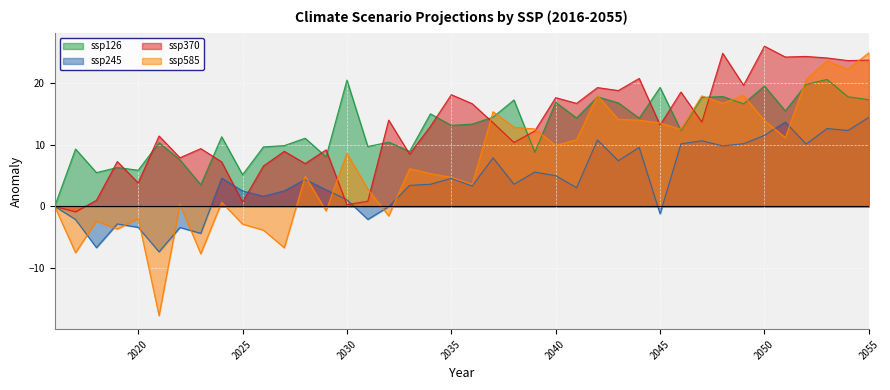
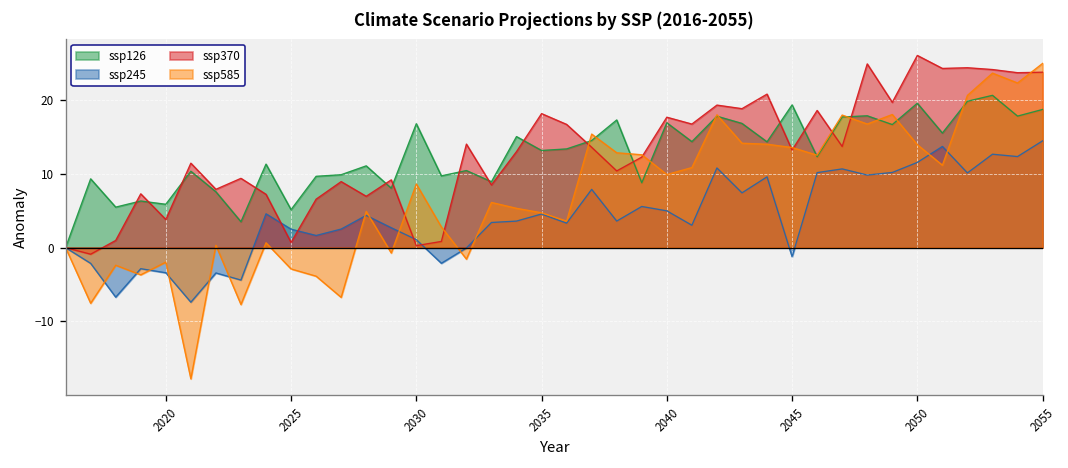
  {
    "ssp126": {
      "2020": 6,
      "2025": 5,
-     "2030": 21,
+     "2030": 17,
      "2035": 13,
      "2040": 17,
      "2045": 19,
      "2050": 20,
-     "2055": 17
+     "2055": 19
    }
  }
